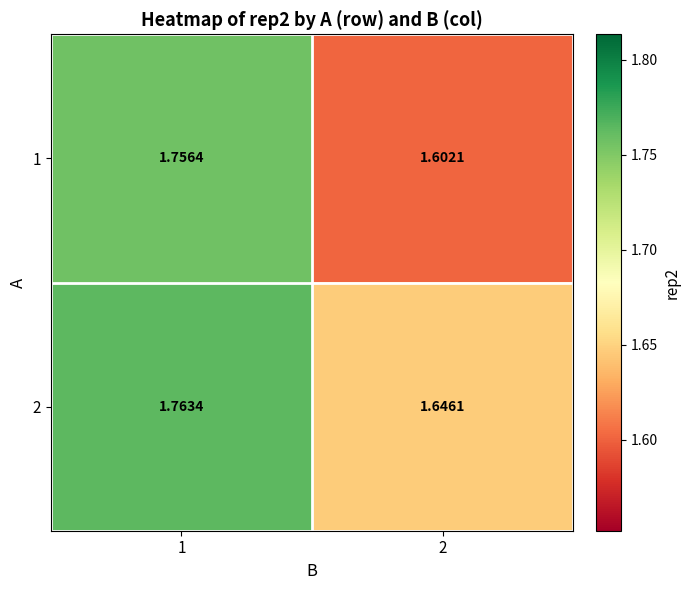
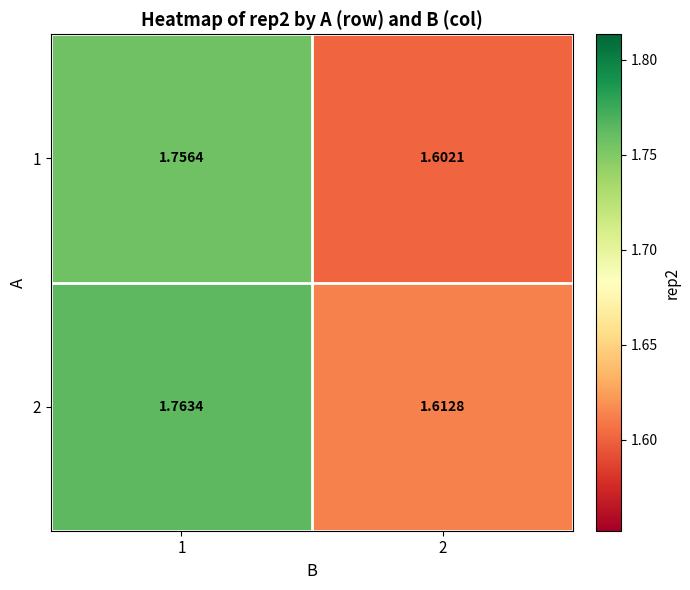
  {
    "1": {
      "1": 1.7564,
      "2": 1.6021
    },
    "2": {
      "1": 1.7634,
-     "2": 1.6461
+     "2": 1.6128
    }
  }
